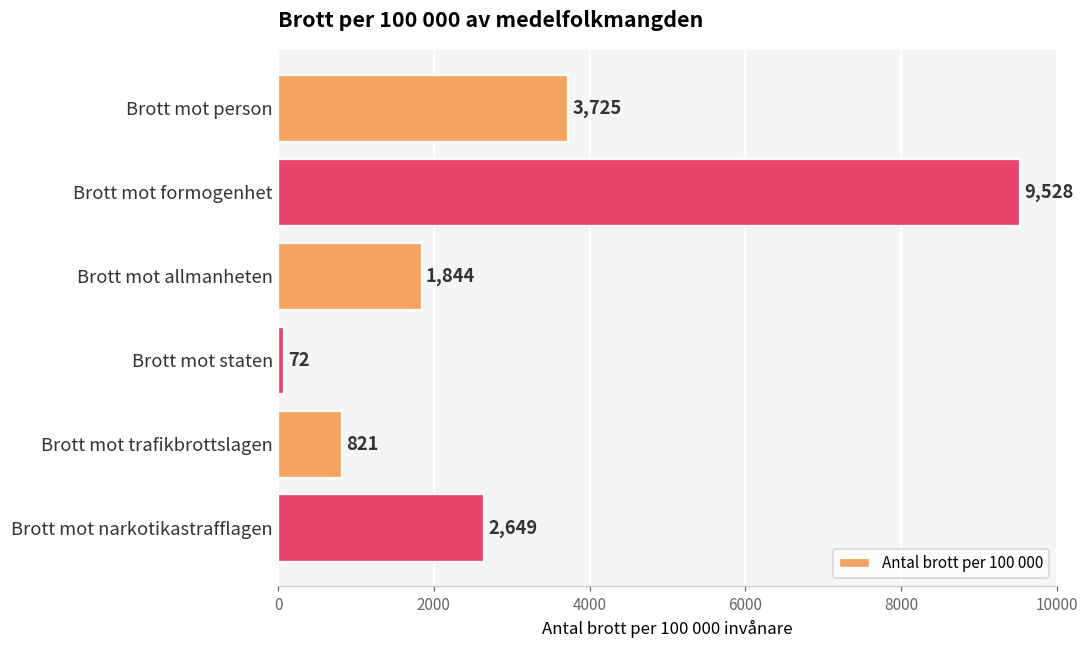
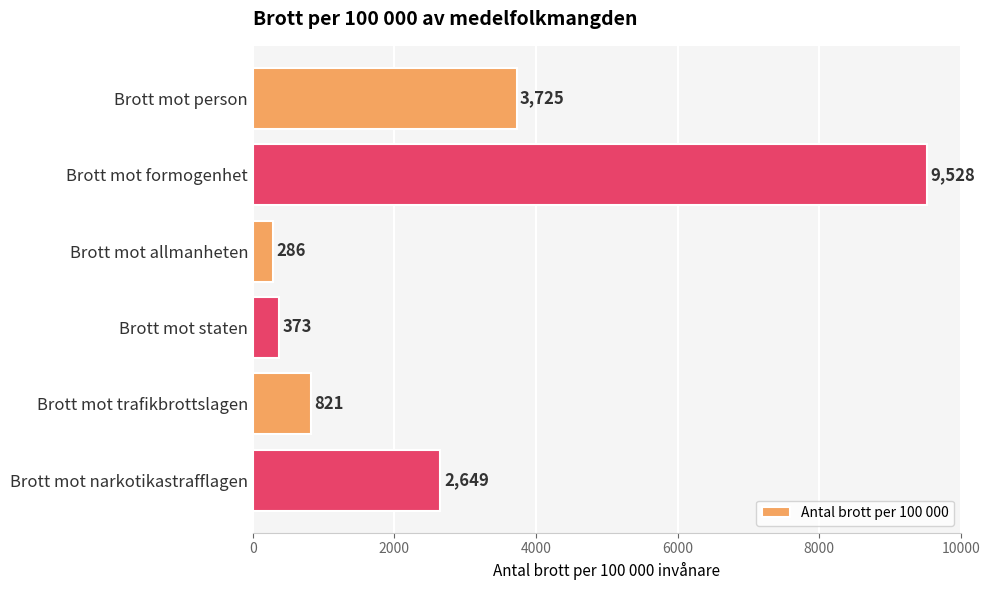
  {
    "Brott mot person": "3,725",
    "Brott mot formogenhet": "9,528",
-   "Brott mot allmanheten": "1,844",
-   "Brott mot staten": "72",
+   "Brott mot allmanheten": "286",
+   "Brott mot staten": "373",
    "Brott mot trafikbrottslagen": "821",
    "Brott mot narkotikastrafflagen": "2,649"
  }
